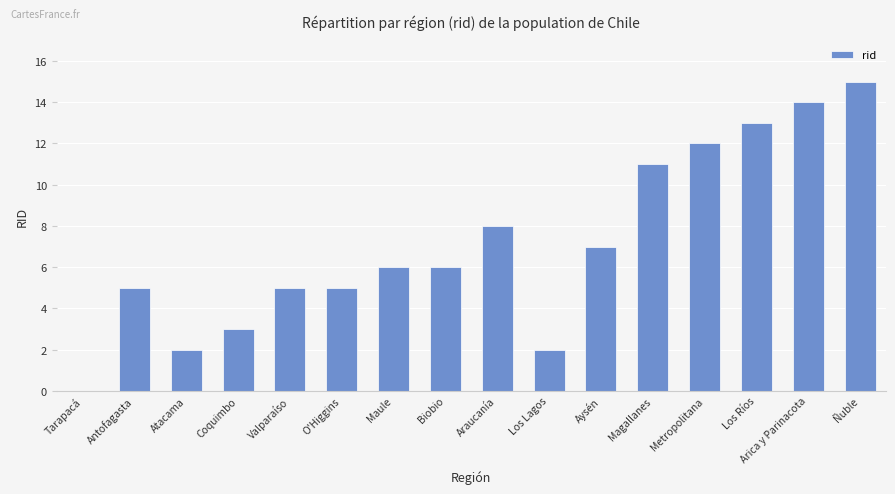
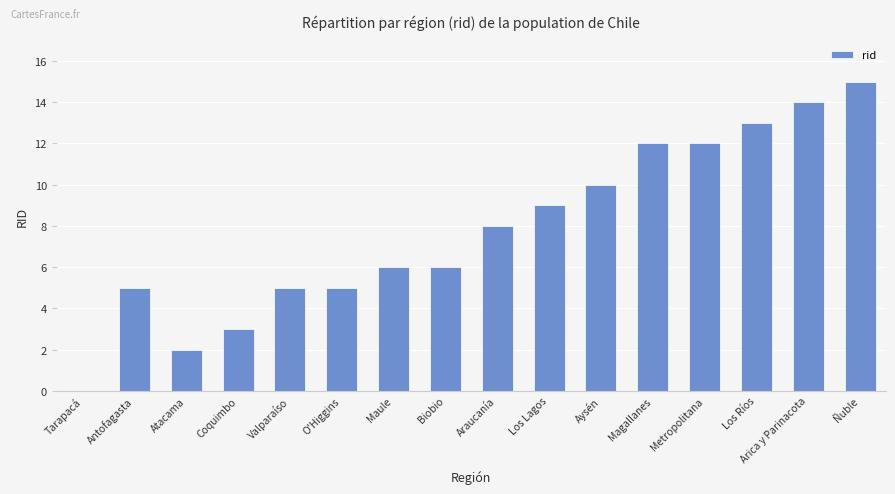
  {
    "Tarapacá": 0,
    "Antofagasta": 5,
    "Atacama": 2,
    "Coquimbo": 3,
    "Valparaíso": 5,
    "O'Higgins": 5,
    "Maule": 6,
    "Biobio": 6,
    "Araucanía": 8,
-   "Los Lagos": 2,
-   "Aysén": 7,
-   "Magallanes": 11,
+   "Los Lagos": 9,
+   "Aysén": 10,
+   "Magallanes": 12,
    "Metropolitana": 12,
    "Los Ríos": 13,
    "Arica y Parinacota": 14,
    "Ñuble": 15
  }
